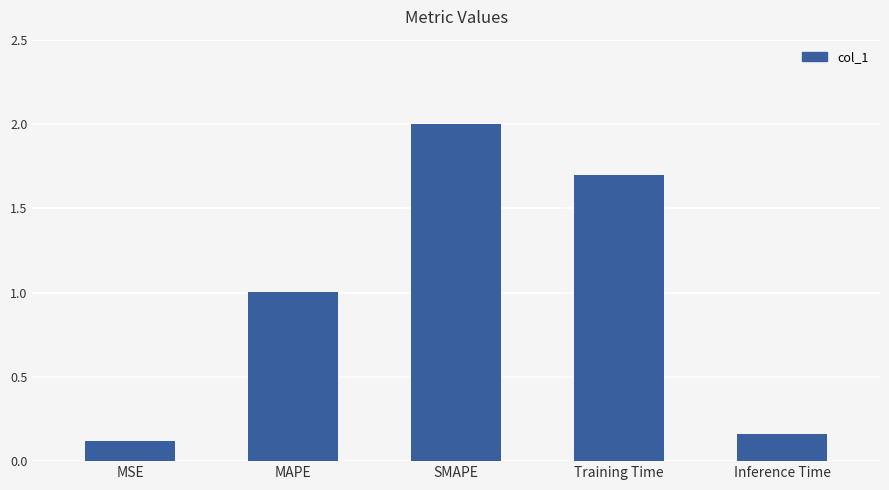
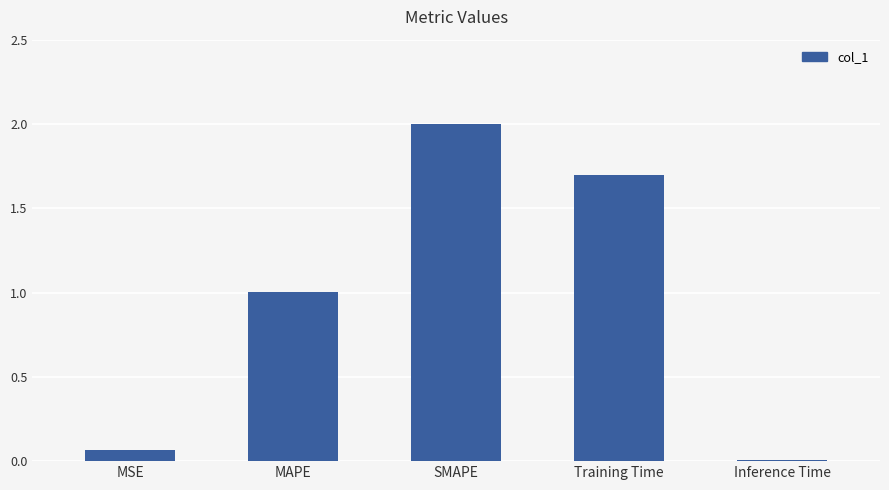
  {
-   "MSE": 0.12,
+   "MSE": 0.07,
    "MAPE": 1.00,
    "SMAPE": 2.00,
    "Training Time": 1.70,
-   "Inference Time": 0.16
+   "Inference Time": 0.01
  }
